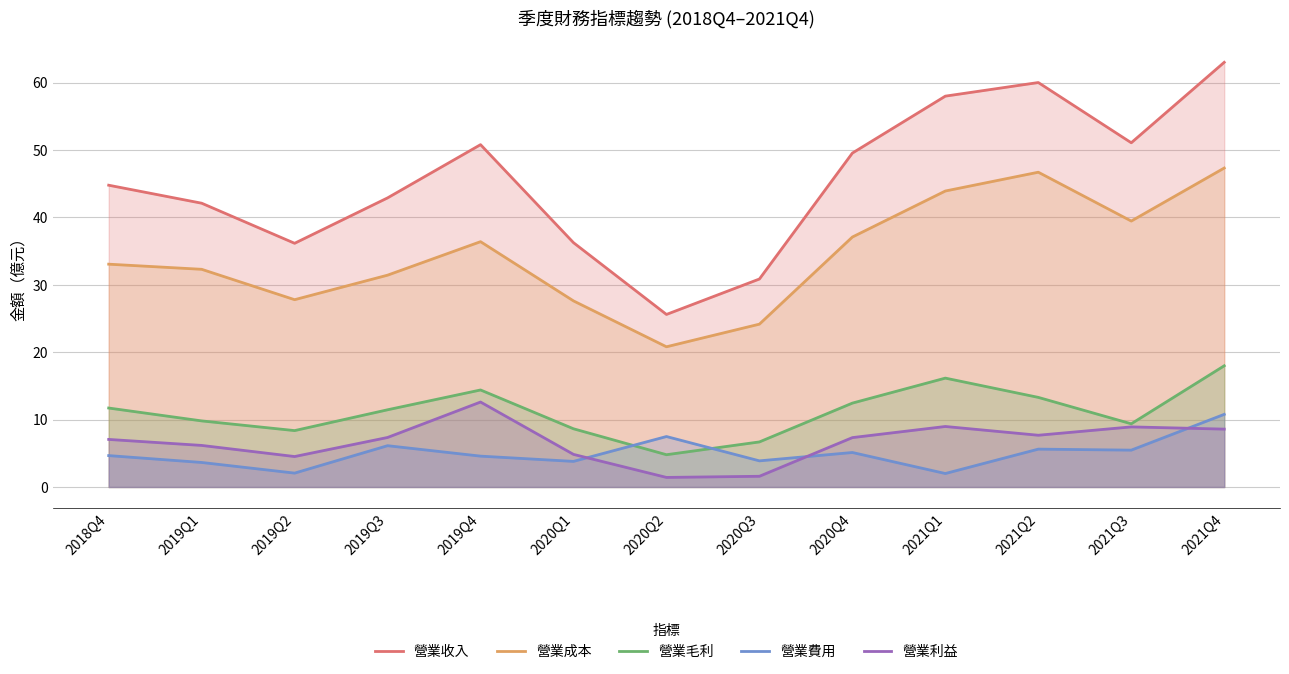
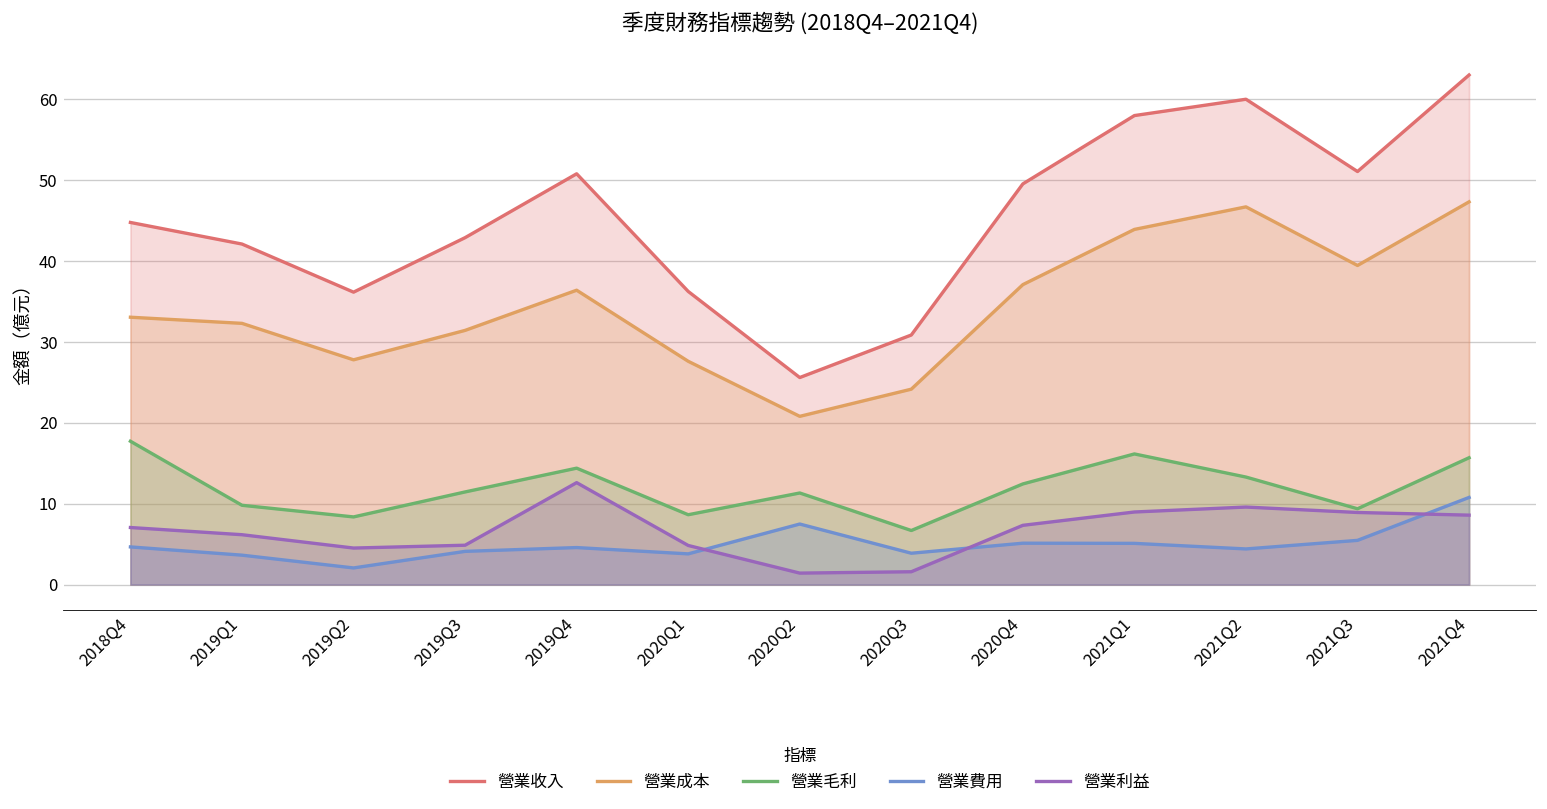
  {
    "營業毛利": {
-     "2018Q4": 12,
+     "2018Q4": 18,
      "2019Q1": 10,
      "2019Q2": 8,
      "2019Q3": 11,
      "2019Q4": 14,
      "2020Q1": 9,
-     "2020Q2": 5,
+     "2020Q2": 11,
      "2020Q3": 7,
      "2020Q4": 12,
      "2021Q1": 16,
      "2021Q2": 13,
      "2021Q3": 9,
-     "2021Q4": 18
+     "2021Q4": 16
    },
    "營業費用": {
      "2018Q4": 5,
      "2019Q1": 4,
      "2019Q2": 2,
-     "2019Q3": 6,
+     "2019Q3": 4,
      "2019Q4": 5,
      "2020Q1": 4,
      "2020Q2": 7,
      "2020Q3": 4,
      "2020Q4": 5,
-     "2021Q1": 2,
-     "2021Q2": 6,
+     "2021Q1": 5,
+     "2021Q2": 4,
      "2021Q3": 5,
      "2021Q4": 11
    },
    "營業利益": {
      "2018Q4": 7,
      "2019Q1": 6,
      "2019Q2": 5,
-     "2019Q3": 7,
+     "2019Q3": 5,
      "2019Q4": 13,
      "2020Q1": 5,
      "2020Q2": 1,
      "2020Q3": 2,
      "2020Q4": 7,
      "2021Q1": 9,
-     "2021Q2": 8,
+     "2021Q2": 10,
      "2021Q3": 9,
      "2021Q4": 9
    }
  }
